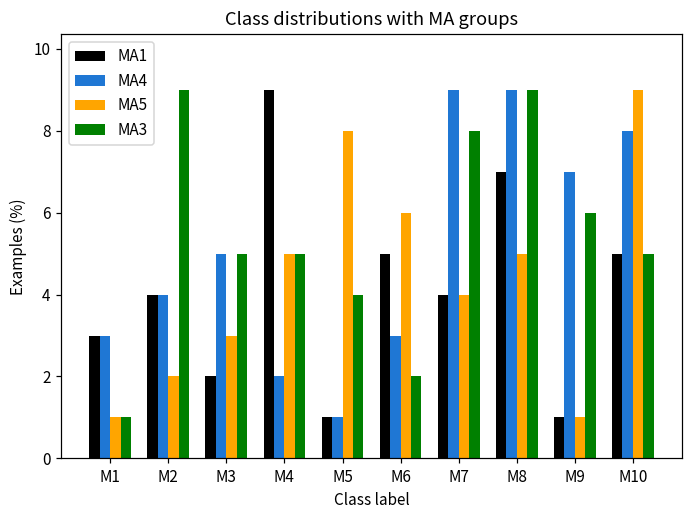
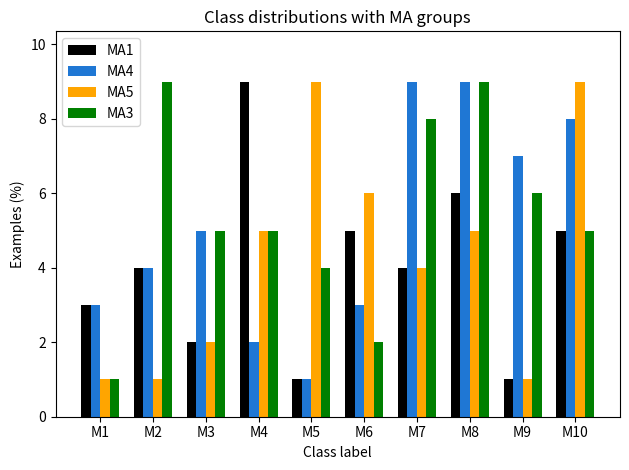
  {
    "MA1": {
      "M1": 3,
      "M2": 4,
      "M3": 2,
      "M4": 9,
      "M5": 1,
      "M6": 5,
      "M7": 4,
-     "M8": 7,
+     "M8": 6,
      "M9": 1,
      "M10": 5
    },
    "MA4": {
      "M1": 3,
      "M2": 4,
      "M3": 5,
      "M4": 2,
      "M5": 1,
      "M6": 3,
      "M7": 9,
      "M8": 9,
      "M9": 7,
      "M10": 8
    },
    "MA5": {
      "M1": 1,
-     "M2": 2,
-     "M3": 3,
+     "M2": 1,
+     "M3": 2,
      "M4": 5,
-     "M5": 8,
+     "M5": 9,
      "M6": 6,
      "M7": 4,
      "M8": 5,
      "M9": 1,
      "M10": 9
    },
    "MA3": {
      "M1": 1,
      "M2": 9,
      "M3": 5,
      "M4": 5,
      "M5": 4,
      "M6": 2,
      "M7": 8,
      "M8": 9,
      "M9": 6,
      "M10": 5
    }
  }
